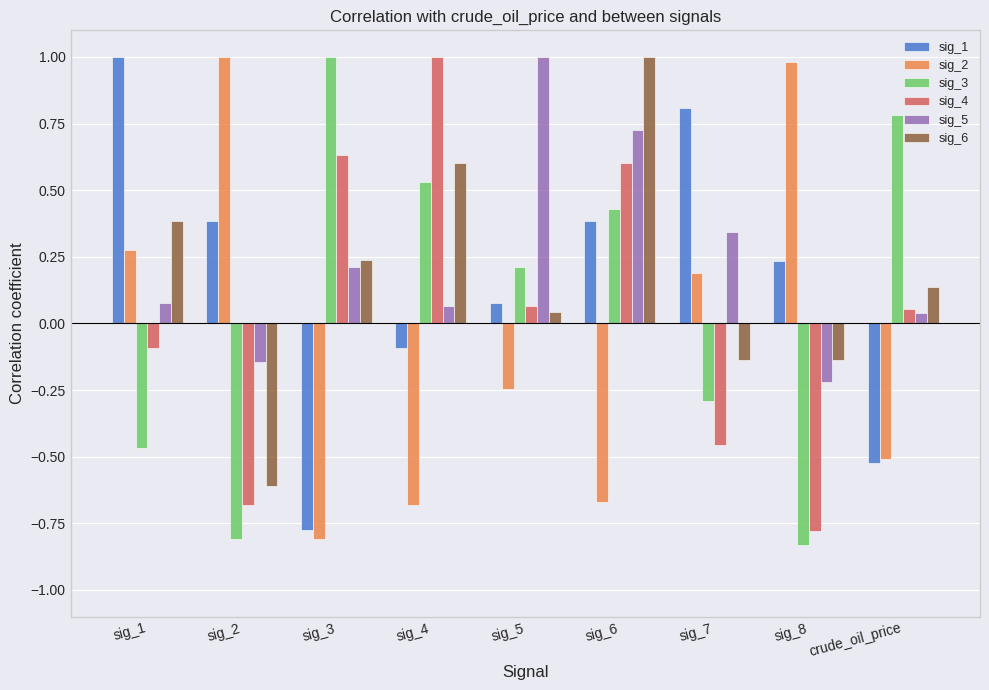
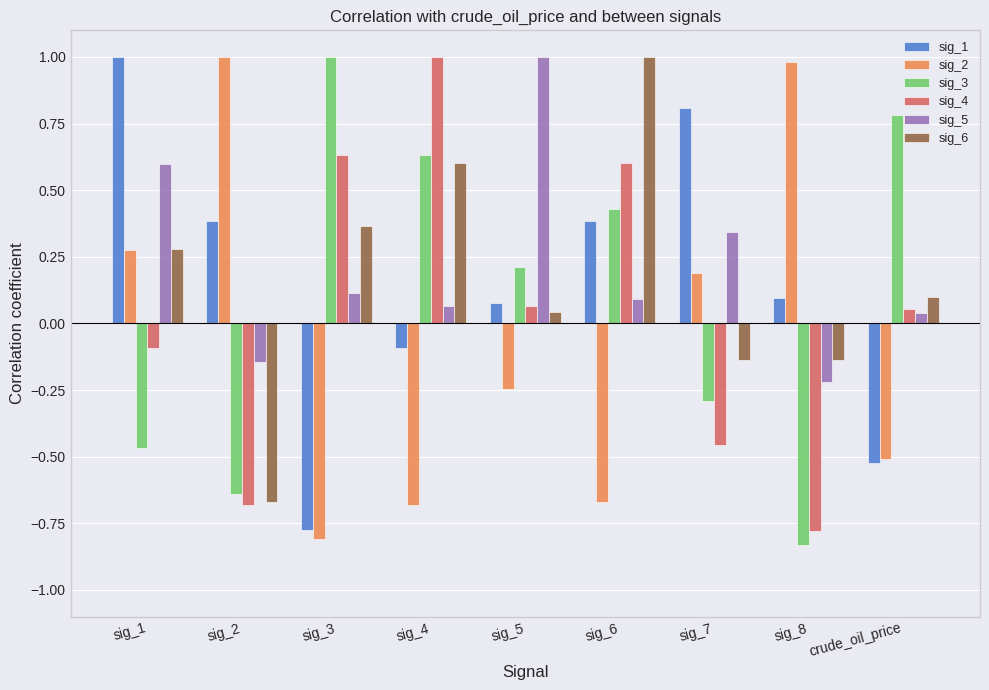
  {
    "sig_1": {
      "sig_1": 1.00,
      "sig_2": 0.39,
      "sig_3": -0.77,
      "sig_4": -0.09,
      "sig_5": 0.08,
      "sig_6": 0.39,
      "sig_7": 0.81,
-     "sig_8": 0.23,
+     "sig_8": 0.10,
      "crude_oil_price": -0.52
    },
    "sig_3": {
      "sig_1": -0.47,
-     "sig_2": -0.81,
+     "sig_2": -0.64,
      "sig_3": 1.00,
-     "sig_4": 0.53,
+     "sig_4": 0.63,
      "sig_5": 0.21,
      "sig_6": 0.43,
      "sig_7": -0.29,
      "sig_8": -0.83,
      "crude_oil_price": 0.78
    },
    "sig_5": {
-     "sig_1": 0.08,
+     "sig_1": 0.60,
      "sig_2": -0.14,
-     "sig_3": 0.21,
+     "sig_3": 0.11,
      "sig_4": 0.07,
      "sig_5": 1.00,
-     "sig_6": 0.73,
+     "sig_6": 0.09,
      "sig_7": 0.34,
      "sig_8": -0.22,
      "crude_oil_price": 0.04
    },
    "sig_6": {
-     "sig_1": 0.39,
-     "sig_2": -0.61,
-     "sig_3": 0.24,
+     "sig_1": 0.28,
+     "sig_2": -0.67,
+     "sig_3": 0.36,
      "sig_4": 0.60,
      "sig_5": 0.04,
      "sig_6": 1.00,
      "sig_7": -0.14,
      "sig_8": -0.14,
-     "crude_oil_price": 0.14
+     "crude_oil_price": 0.10
    }
  }
